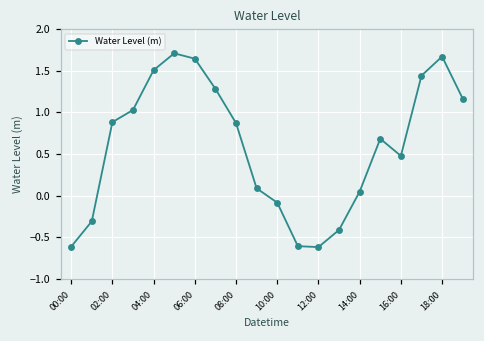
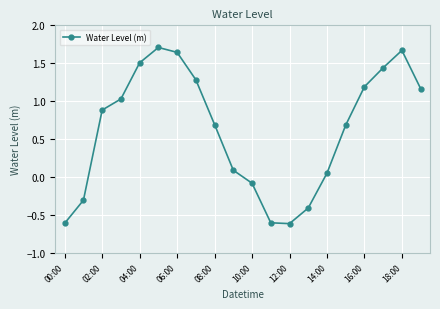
  {
    "00:00": -0.6,
    "02:00": 0.9,
    "04:00": 1.5,
    "06:00": 1.6,
-   "08:00": 0.9,
+   "08:00": 0.7,
    "10:00": -0.1,
    "12:00": -0.6,
    "14:00": 0.0,
-   "16:00": 0.5,
+   "16:00": 1.2,
    "18:00": 1.7
  }
